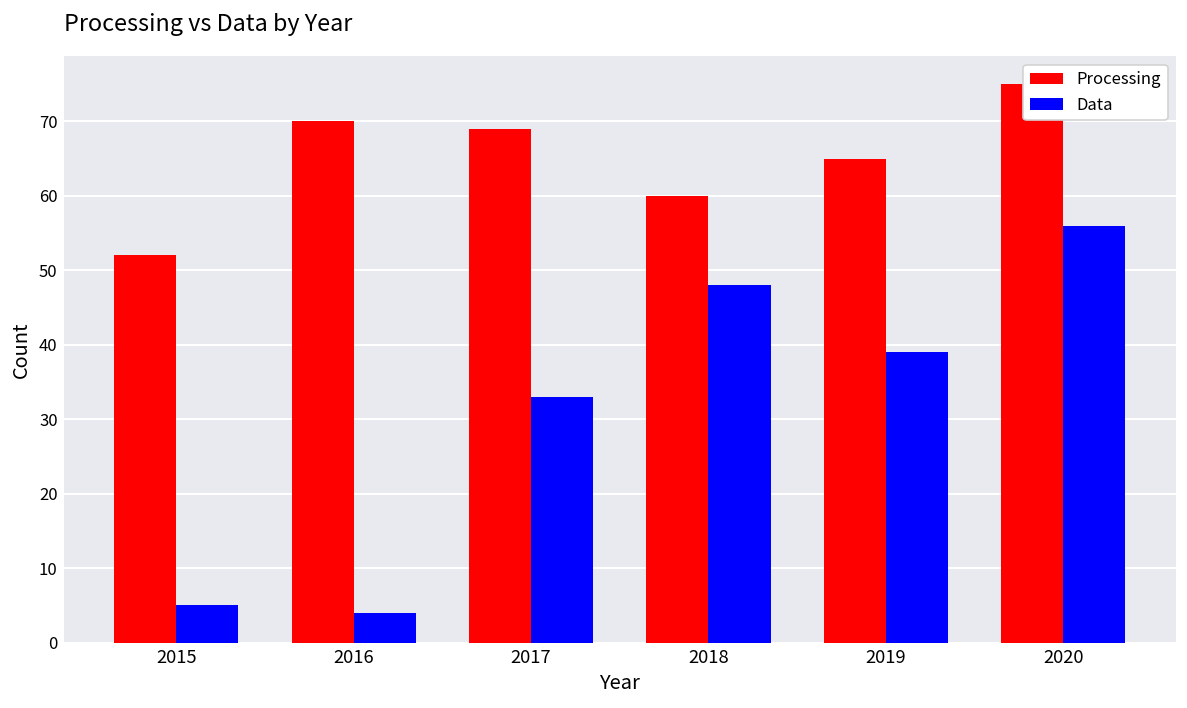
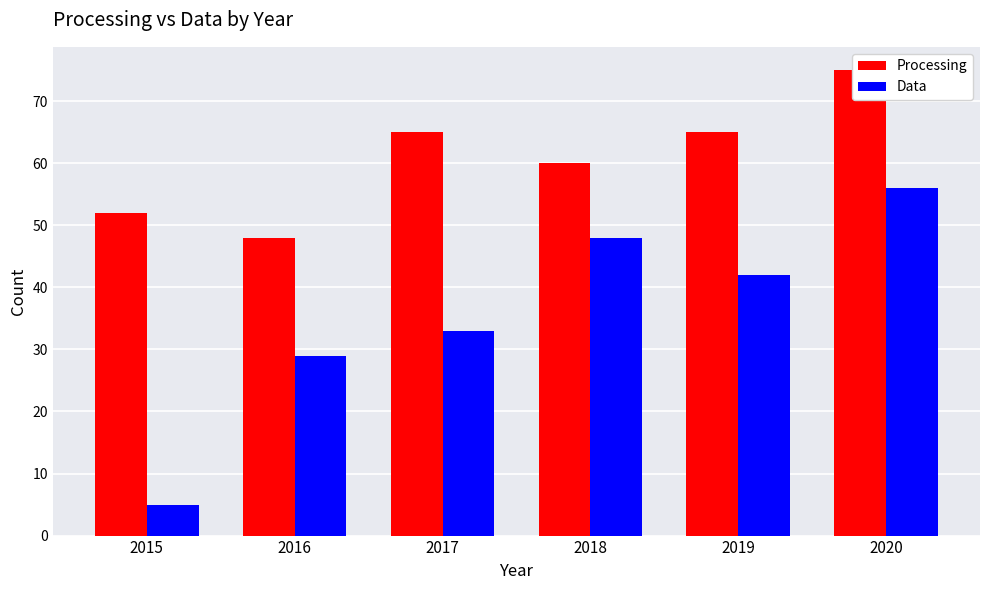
  {
    "Processing": {
      "2015": 52,
-     "2016": 70,
-     "2017": 69,
+     "2016": 48,
+     "2017": 65,
      "2018": 60,
      "2019": 65
    },
    "Data": {
      "2015": 5,
-     "2016": 4,
+     "2016": 29,
      "2017": 33,
      "2018": 48,
-     "2019": 39,
+     "2019": 42,
      "2020": 56
    }
  }
